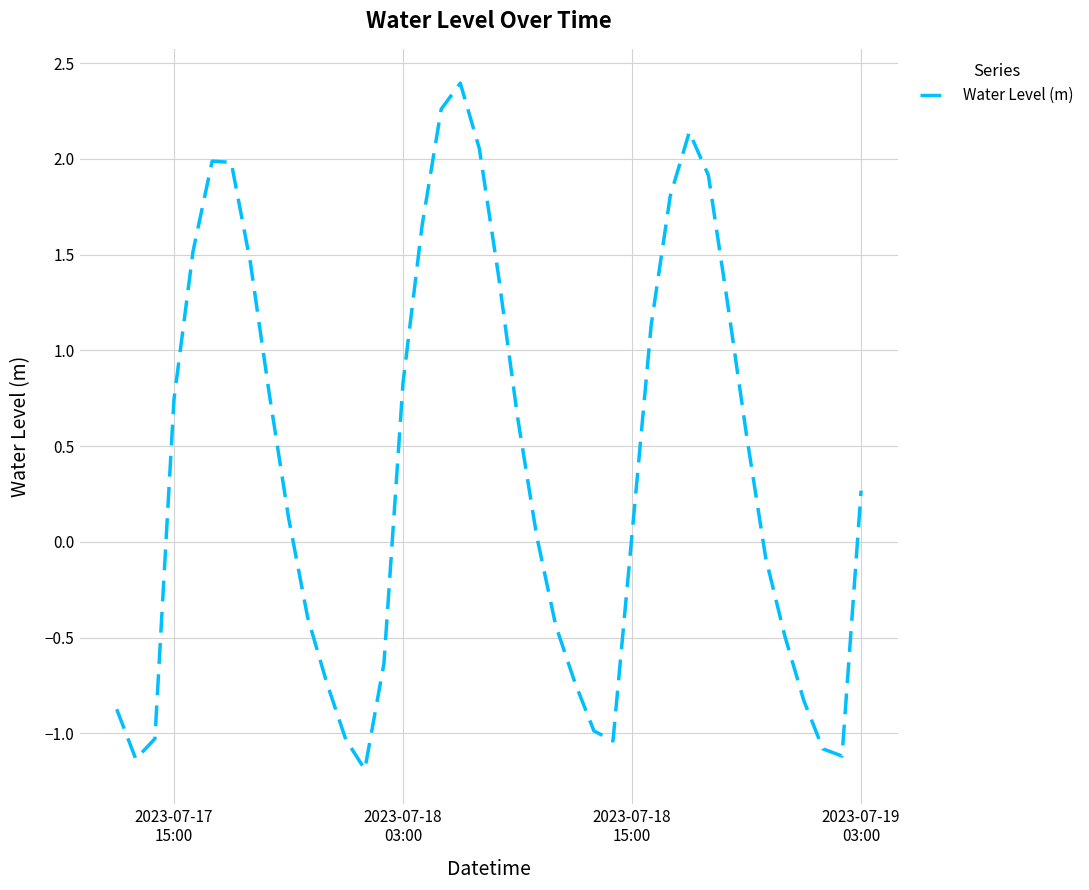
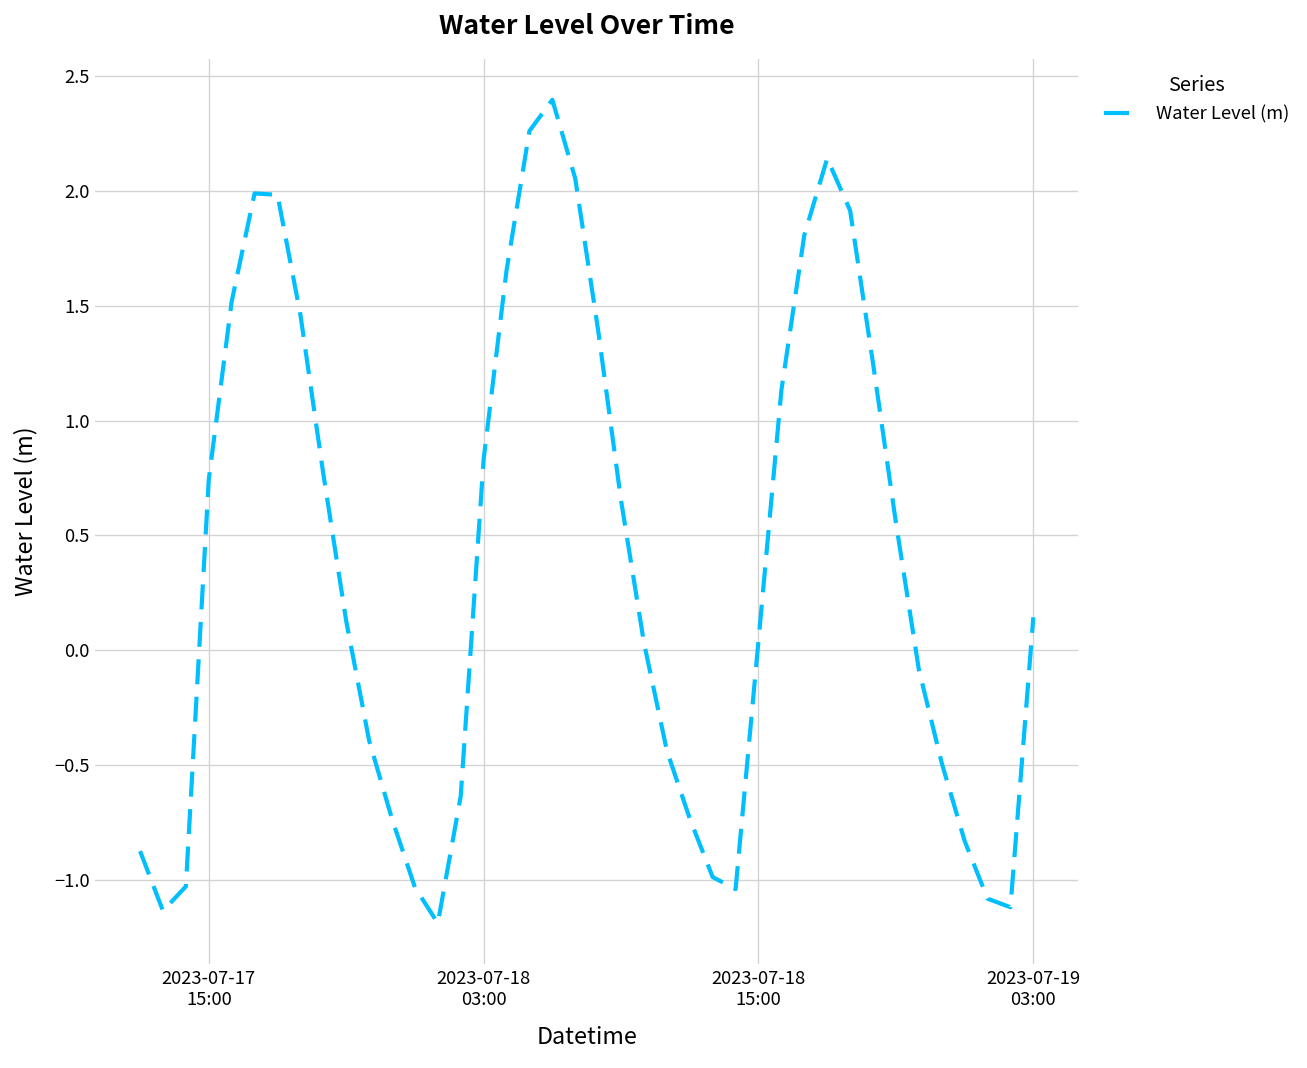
  {
    "2023-07-17 15:00": 0.74,
    "2023-07-18 03:00": 0.83,
    "2023-07-18 15:00": 0.04,
-   "2023-07-19 03:00": 0.27
+   "2023-07-19 03:00": 0.14
  }
